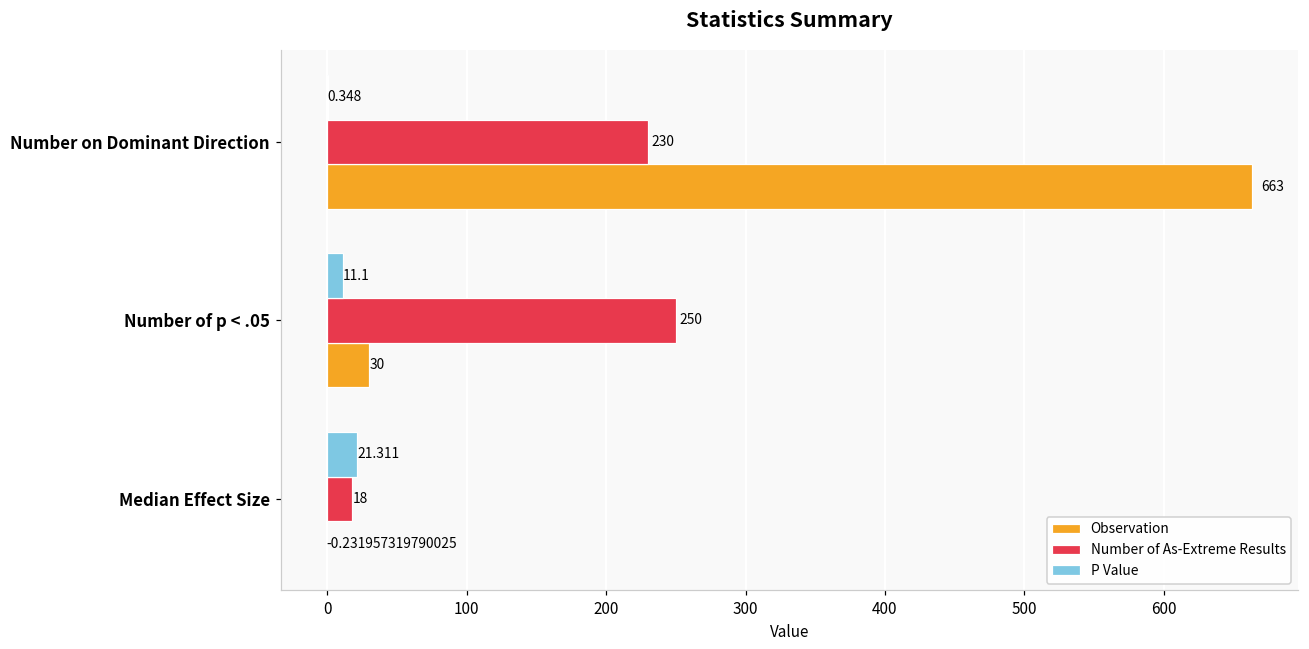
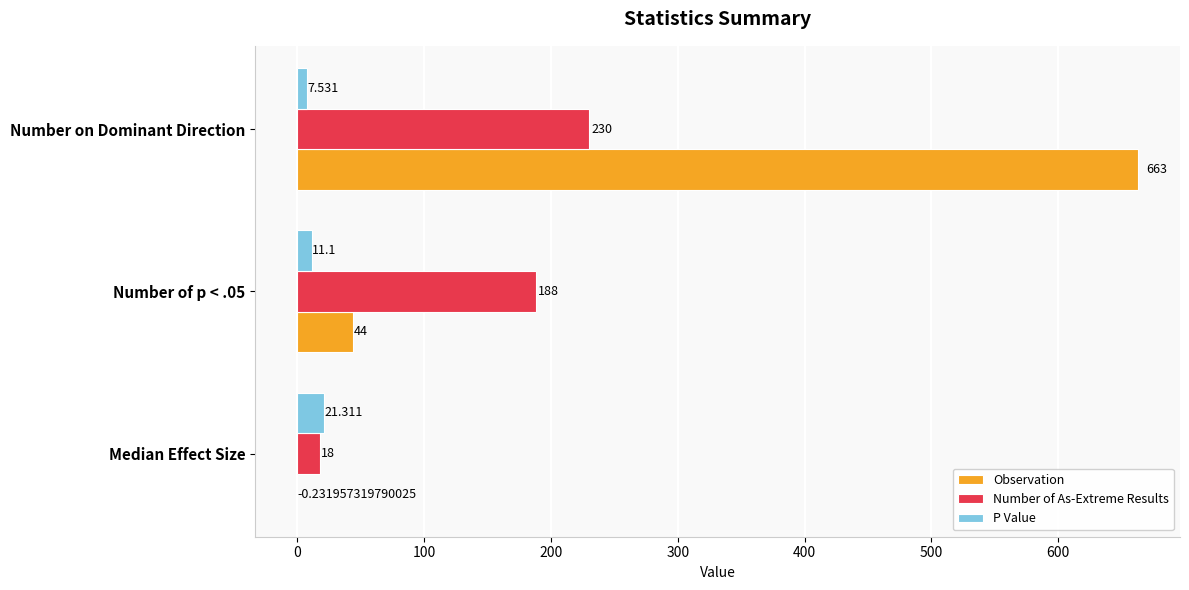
  {
    "Observation": {
      "Number on Dominant Direction": 663,
-     "Number of p < .05": 30,
+     "Number of p < .05": 44,
      "Median Effect Size": -0.231957319790025
    },
    "Number of As-Extreme Results": {
      "Number on Dominant Direction": 230,
-     "Number of p < .05": 250,
+     "Number of p < .05": 188,
      "Median Effect Size": 18
    },
    "P Value": {
-     "Number on Dominant Direction": 0.348,
+     "Number on Dominant Direction": 7.531,
      "Number of p < .05": 11.1,
      "Median Effect Size": 21.311
    }
  }
